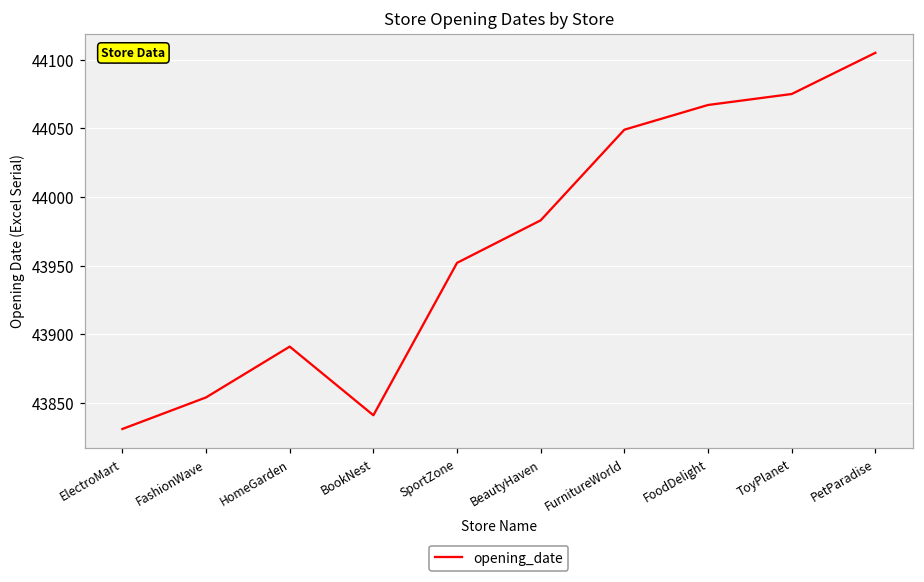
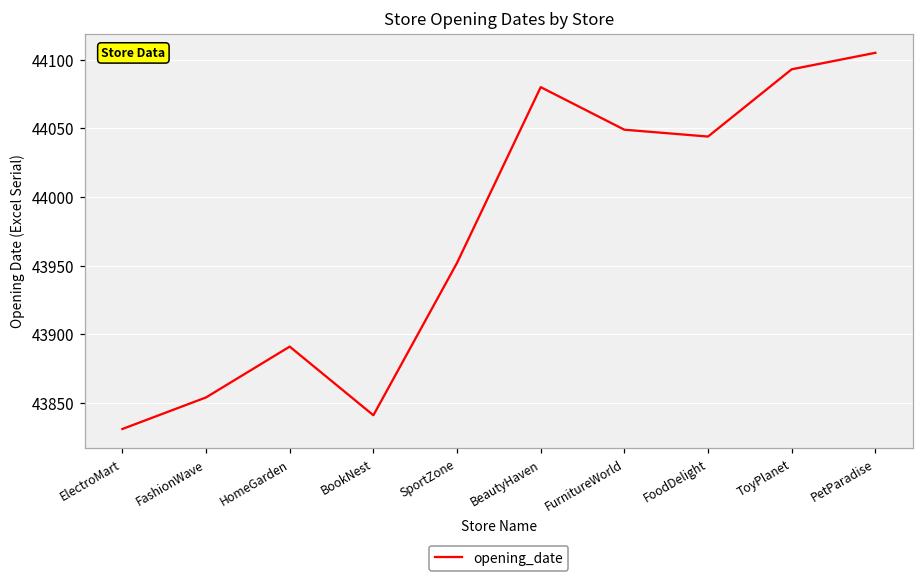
  {
    "ElectroMart": 43831,
    "FashionWave": 43854,
    "HomeGarden": 43891,
    "BookNest": 43841,
    "SportZone": 43952,
-   "BeautyHaven": 43983,
+   "BeautyHaven": 44080,
    "FurnitureWorld": 44049,
-   "FoodDelight": 44067,
-   "ToyPlanet": 44075,
+   "FoodDelight": 44044,
+   "ToyPlanet": 44093,
    "PetParadise": 44105
  }
